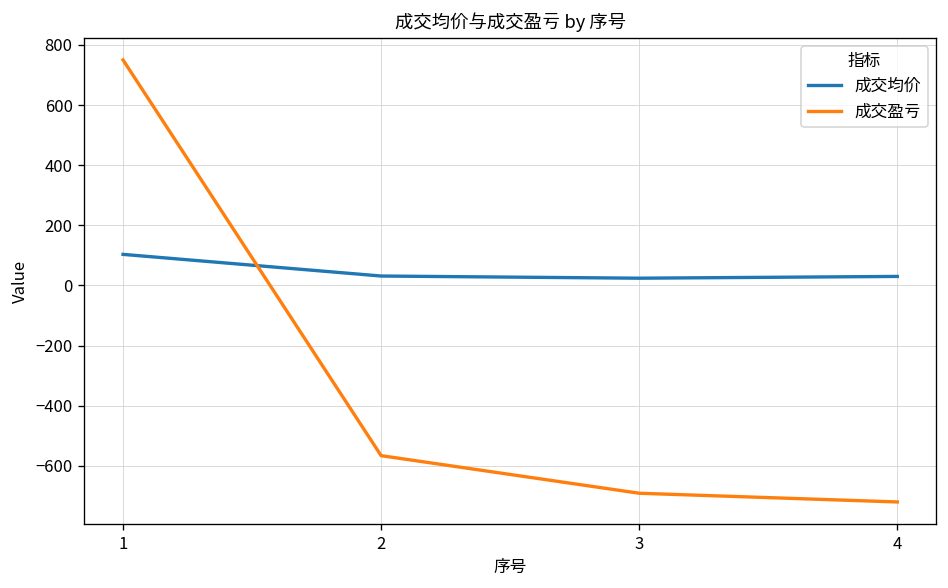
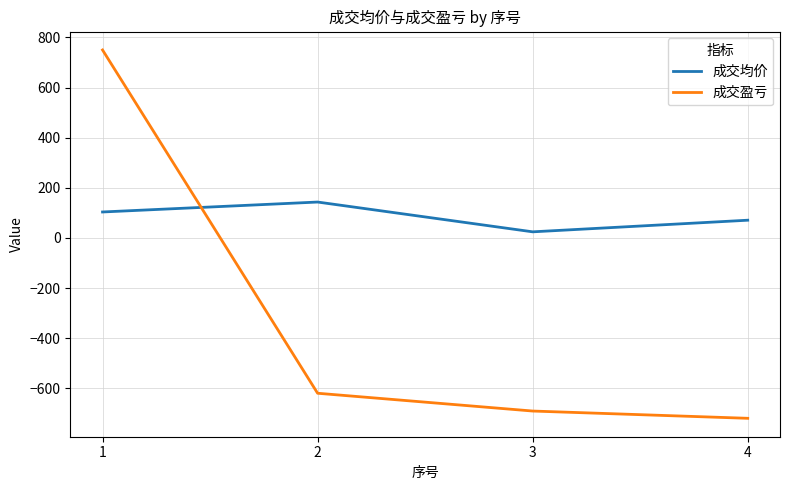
  {
    "成交均价": {
      "1": 100,
-     "2": 30,
+     "2": 140,
      "3": 20,
-     "4": 30
+     "4": 70
    },
    "成交盈亏": {
      "1": 750,
-     "2": -570,
+     "2": -620,
      "3": -690,
      "4": -720
    }
  }
